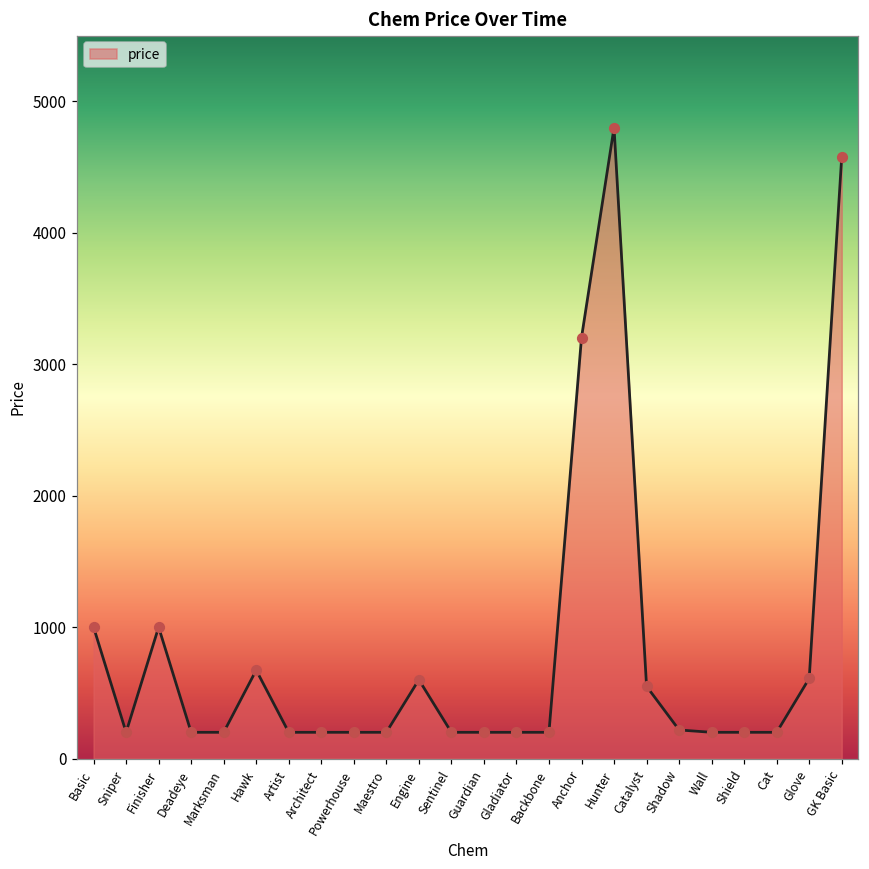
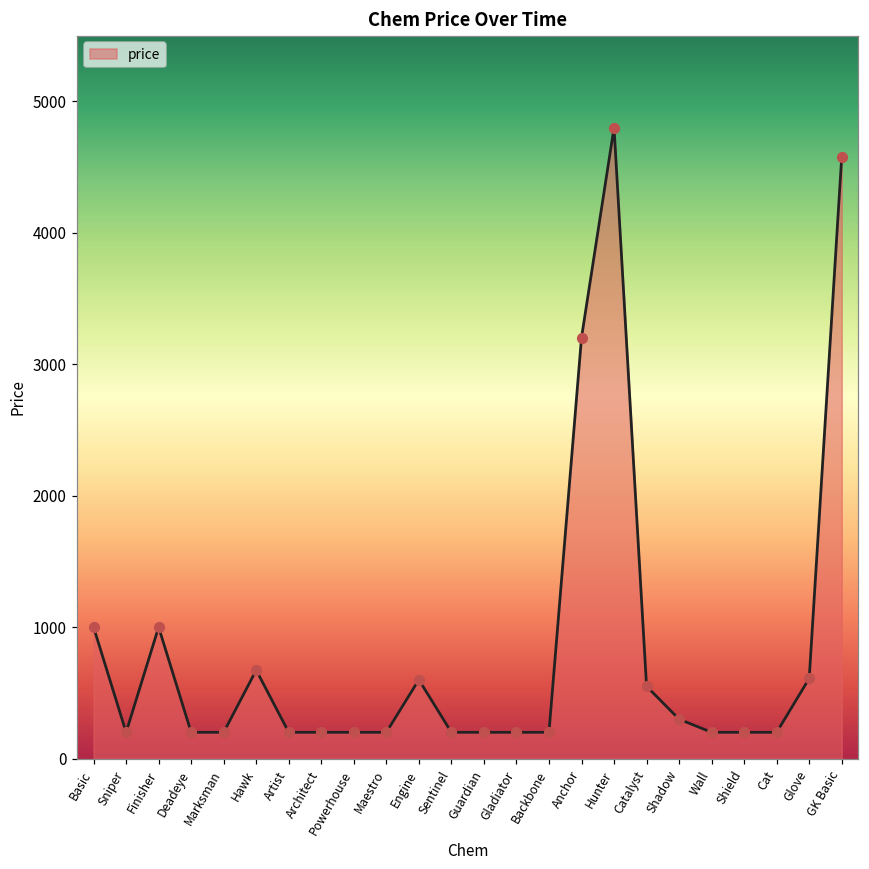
  {
    "Basic": 1000,
    "Sniper": 200,
    "Finisher": 1000,
    "Deadeye": 200,
    "Marksman": 200,
    "Hawk": 670,
    "Artist": 200,
    "Architect": 200,
    "Powerhouse": 200,
    "Maestro": 200,
    "Engine": 600,
    "Sentinel": 200,
    "Guardian": 200,
    "Gladiator": 200,
    "Backbone": 200,
    "Anchor": 3200,
    "Hunter": 4800,
    "Catalyst": 550,
-   "Shadow": 220,
+   "Shadow": 300,
    "Wall": 200,
    "Shield": 200,
    "Cat": 200,
    "Glove": 610,
    "GK Basic": 4580
  }
